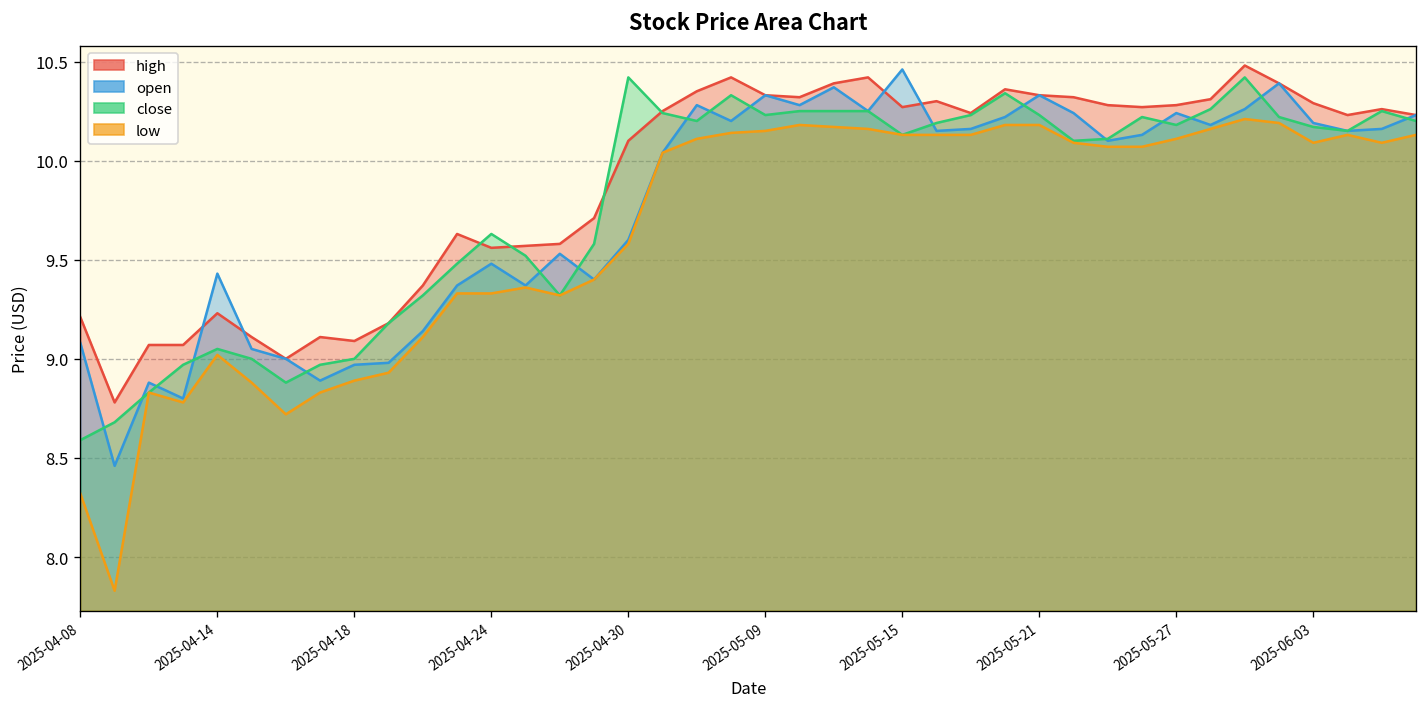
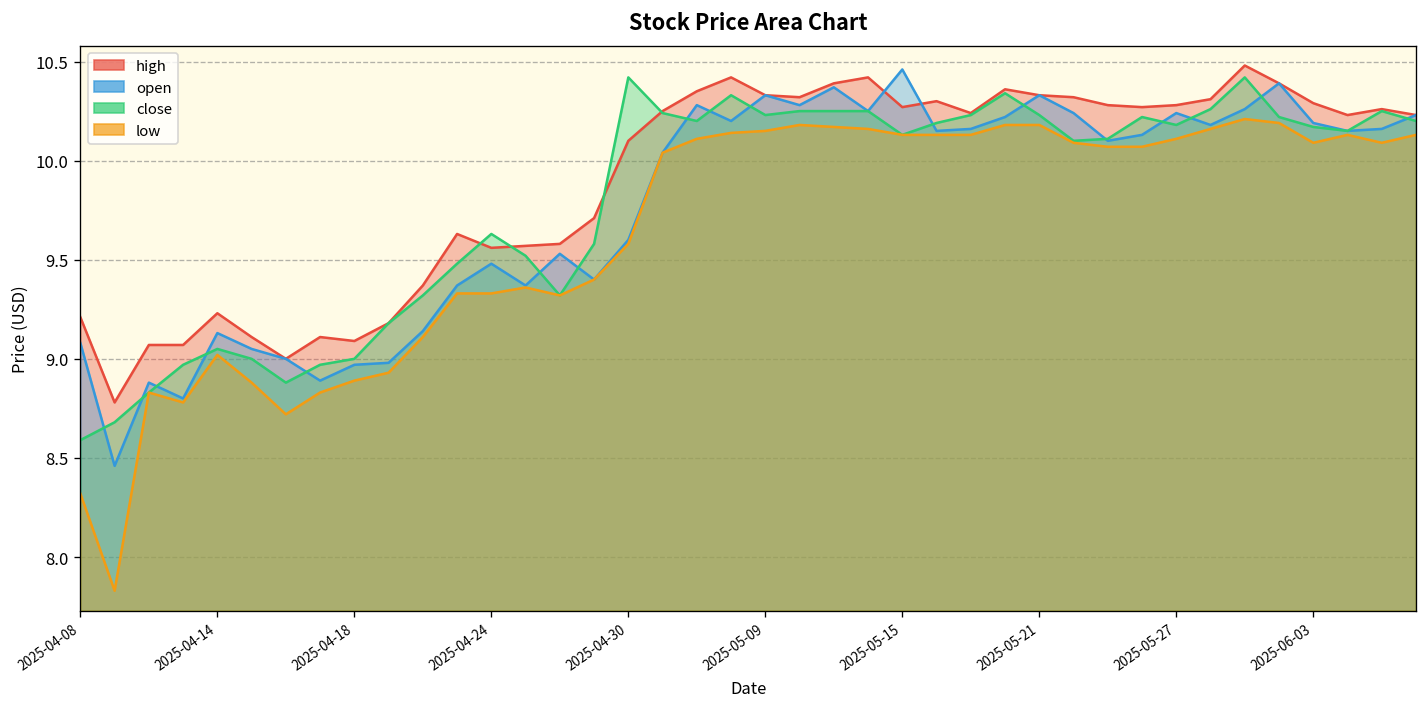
  {
    "open": {
      "2025-04-08": 9.08,
-     "2025-04-14": 9.43,
+     "2025-04-14": 9.13,
      "2025-04-18": 8.97,
      "2025-04-24": 9.48,
      "2025-04-30": 9.60,
      "2025-05-15": 10.46,
      "2025-05-27": 10.24,
      "2025-06-03": 10.19
    },
    "close": {
      "2025-04-08": 8.59,
      "2025-04-14": 9.05,
      "2025-04-18": 9.00,
      "2025-04-24": 9.63,
      "2025-04-30": 10.42,
      "2025-05-09": 10.23,
      "2025-05-21": 10.23,
      "2025-05-27": 10.18,
      "2025-06-03": 10.17
    }
  }
